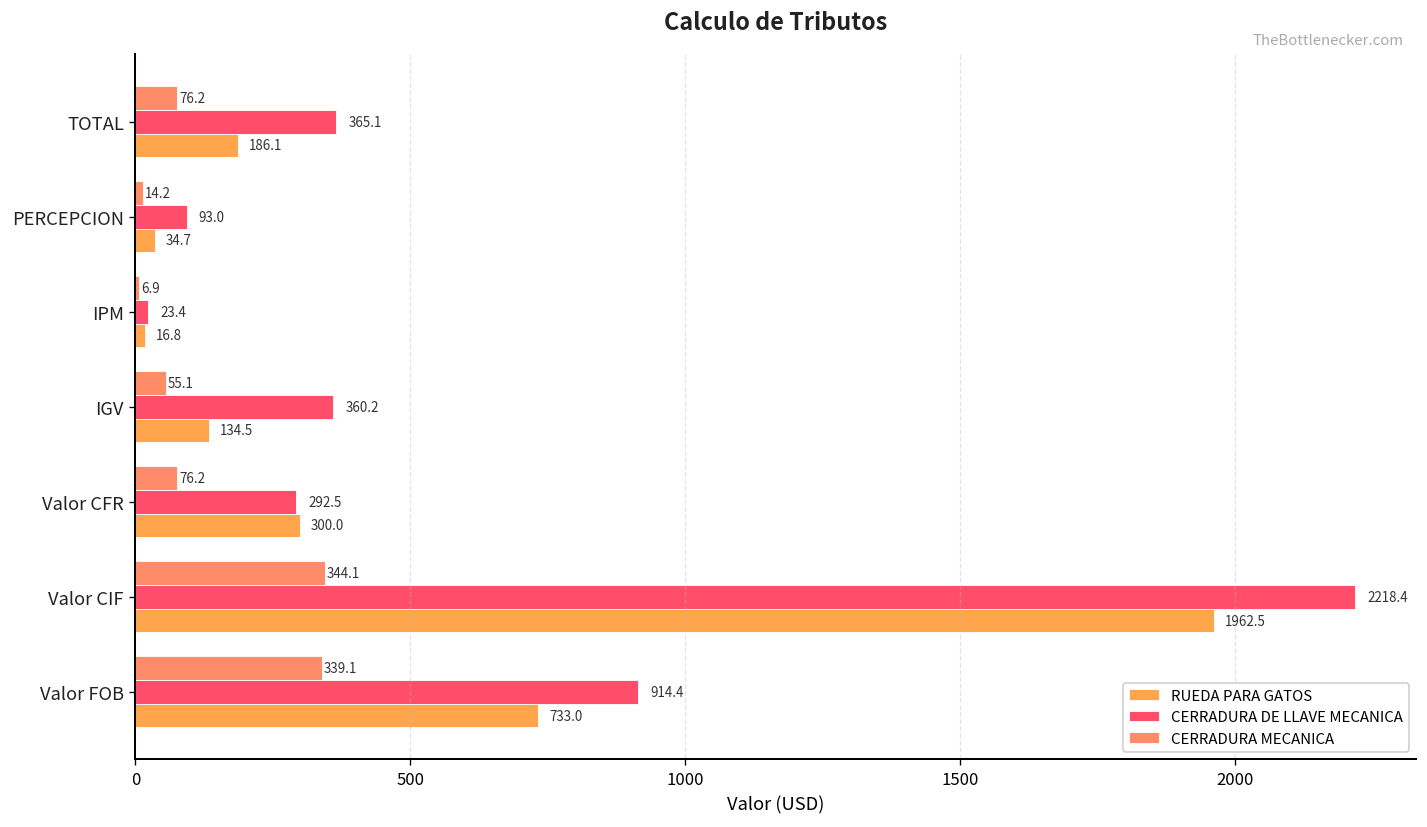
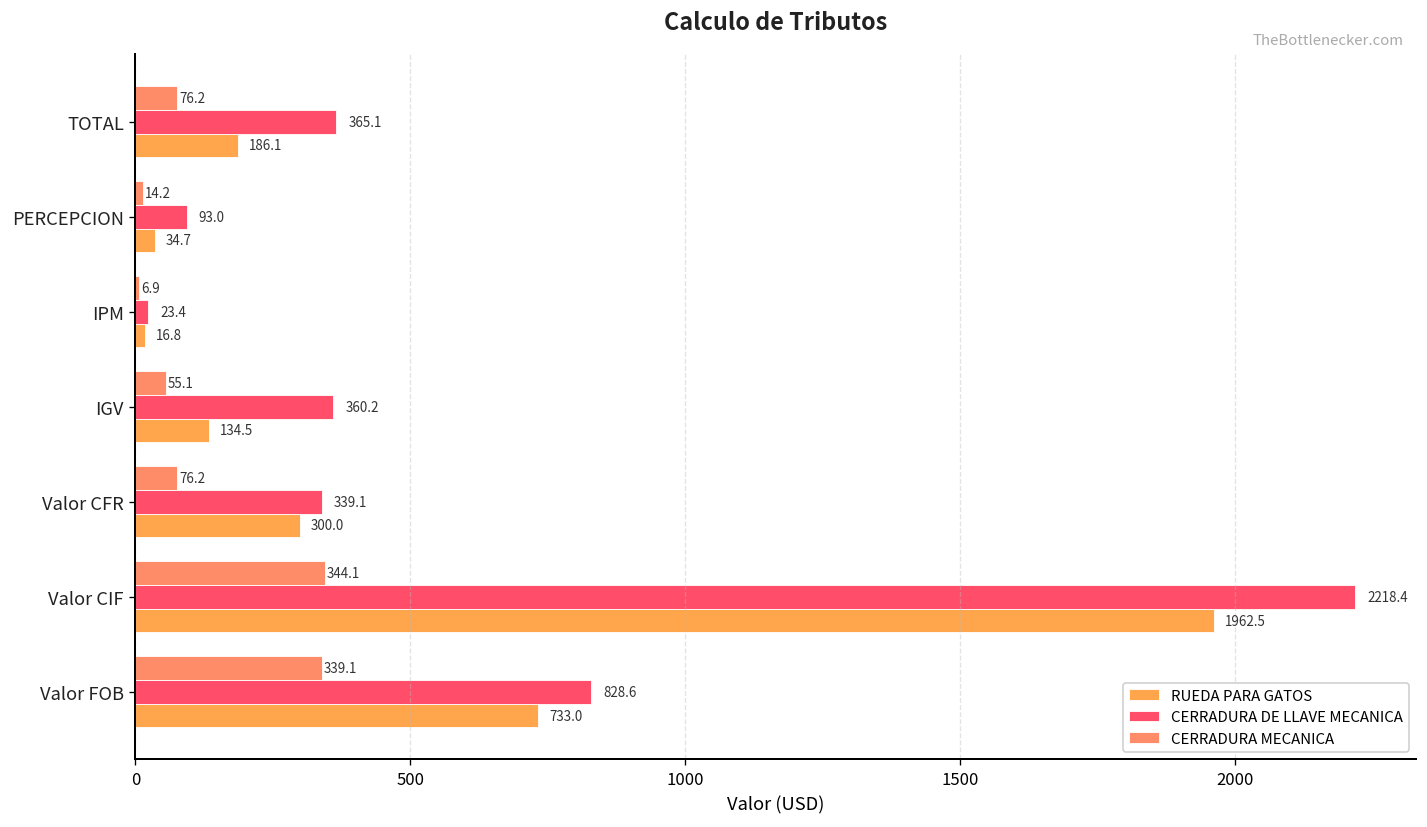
  {
    "CERRADURA DE LLAVE MECANICA": {
      "TOTAL": 365.1,
      "PERCEPCION": 93.0,
      "IPM": 23.4,
      "IGV": 360.2,
-     "Valor CFR": 292.5,
+     "Valor CFR": 339.1,
      "Valor CIF": 2218.4,
-     "Valor FOB": 914.4
+     "Valor FOB": 828.6
    }
  }
